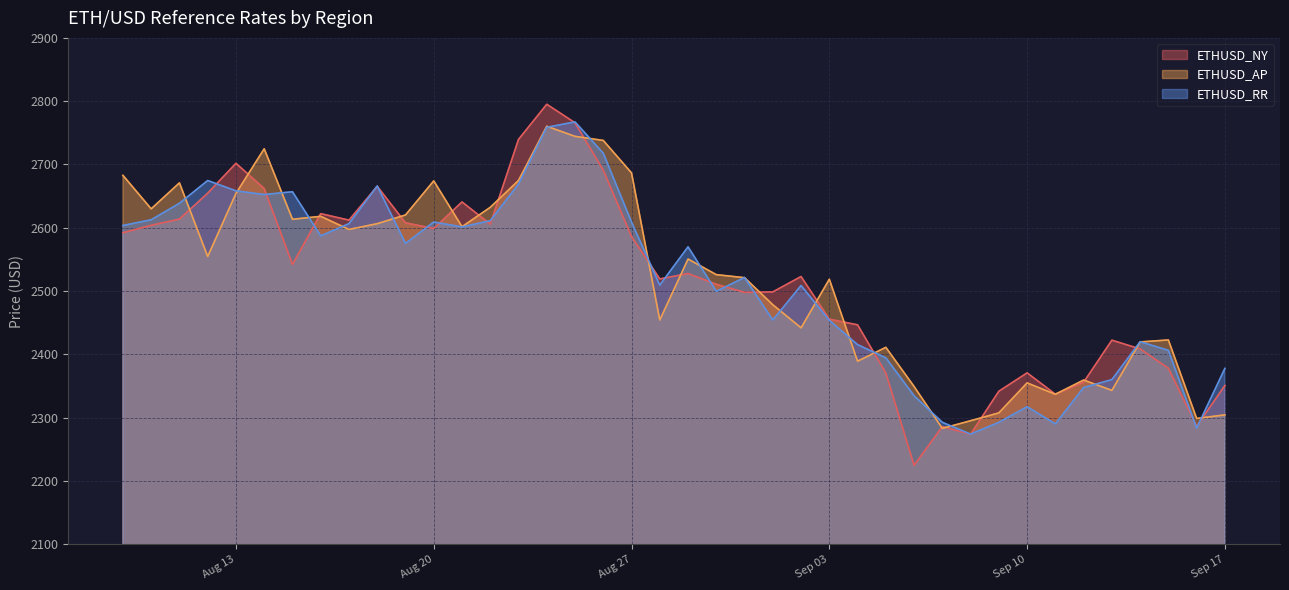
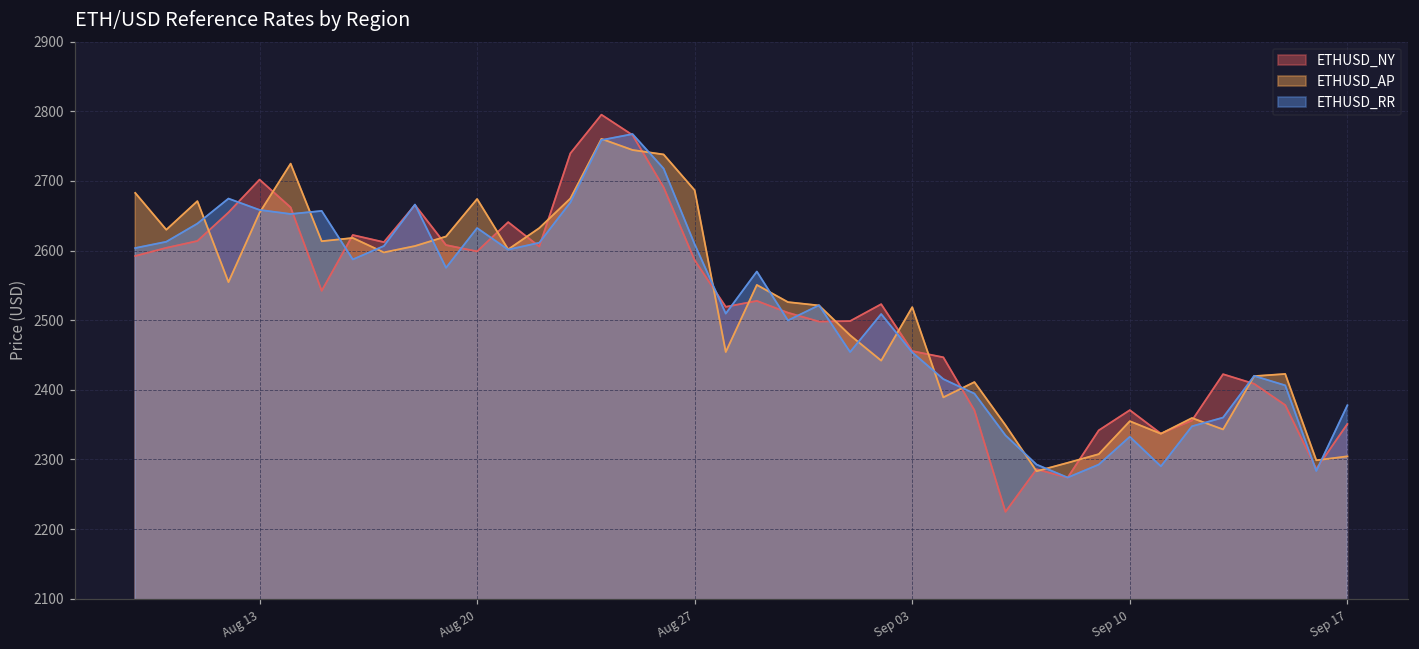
  {
    "ETHUSD_RR": {
      "Aug 13": 2660,
-     "Aug 20": 2610,
+     "Aug 20": 2630,
      "Aug 27": 2610,
-     "Sep 10": 2320,
+     "Sep 10": 2330,
      "Sep 17": 2380
    }
  }
